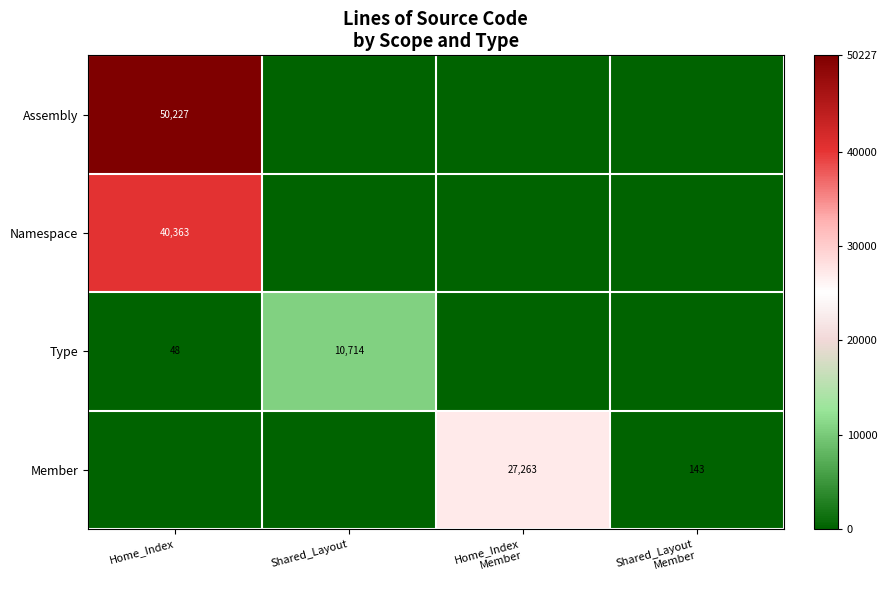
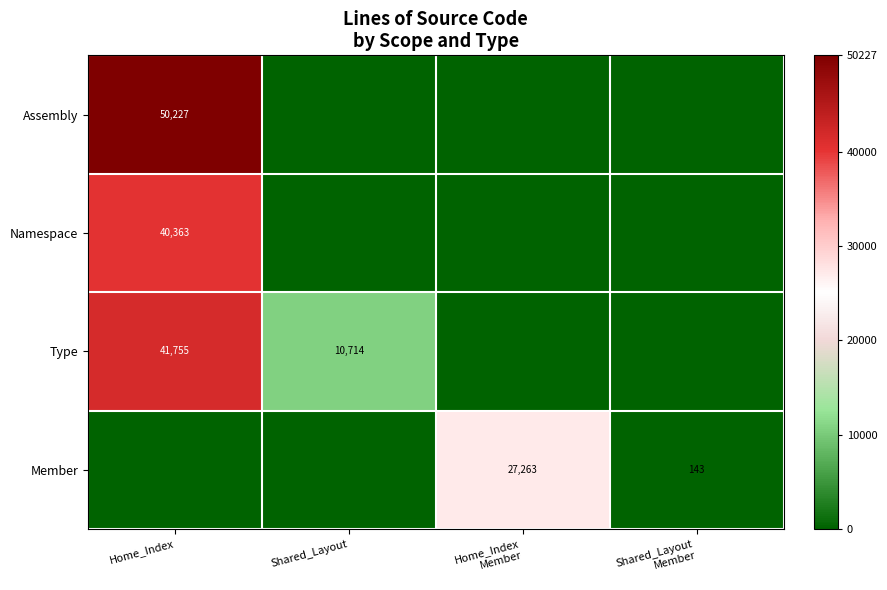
  {
    "Assembly": {
      "Home_Index": "50,227"
    },
    "Namespace": {
      "Home_Index": "40,363"
    },
    "Type": {
-     "Home_Index": "48",
+     "Home_Index": "41,755",
      "Shared_Layout": "10,714"
    },
    "Member": {
      "Home_Index Member": "27,263",
      "Shared_Layout Member": "143"
    }
  }
